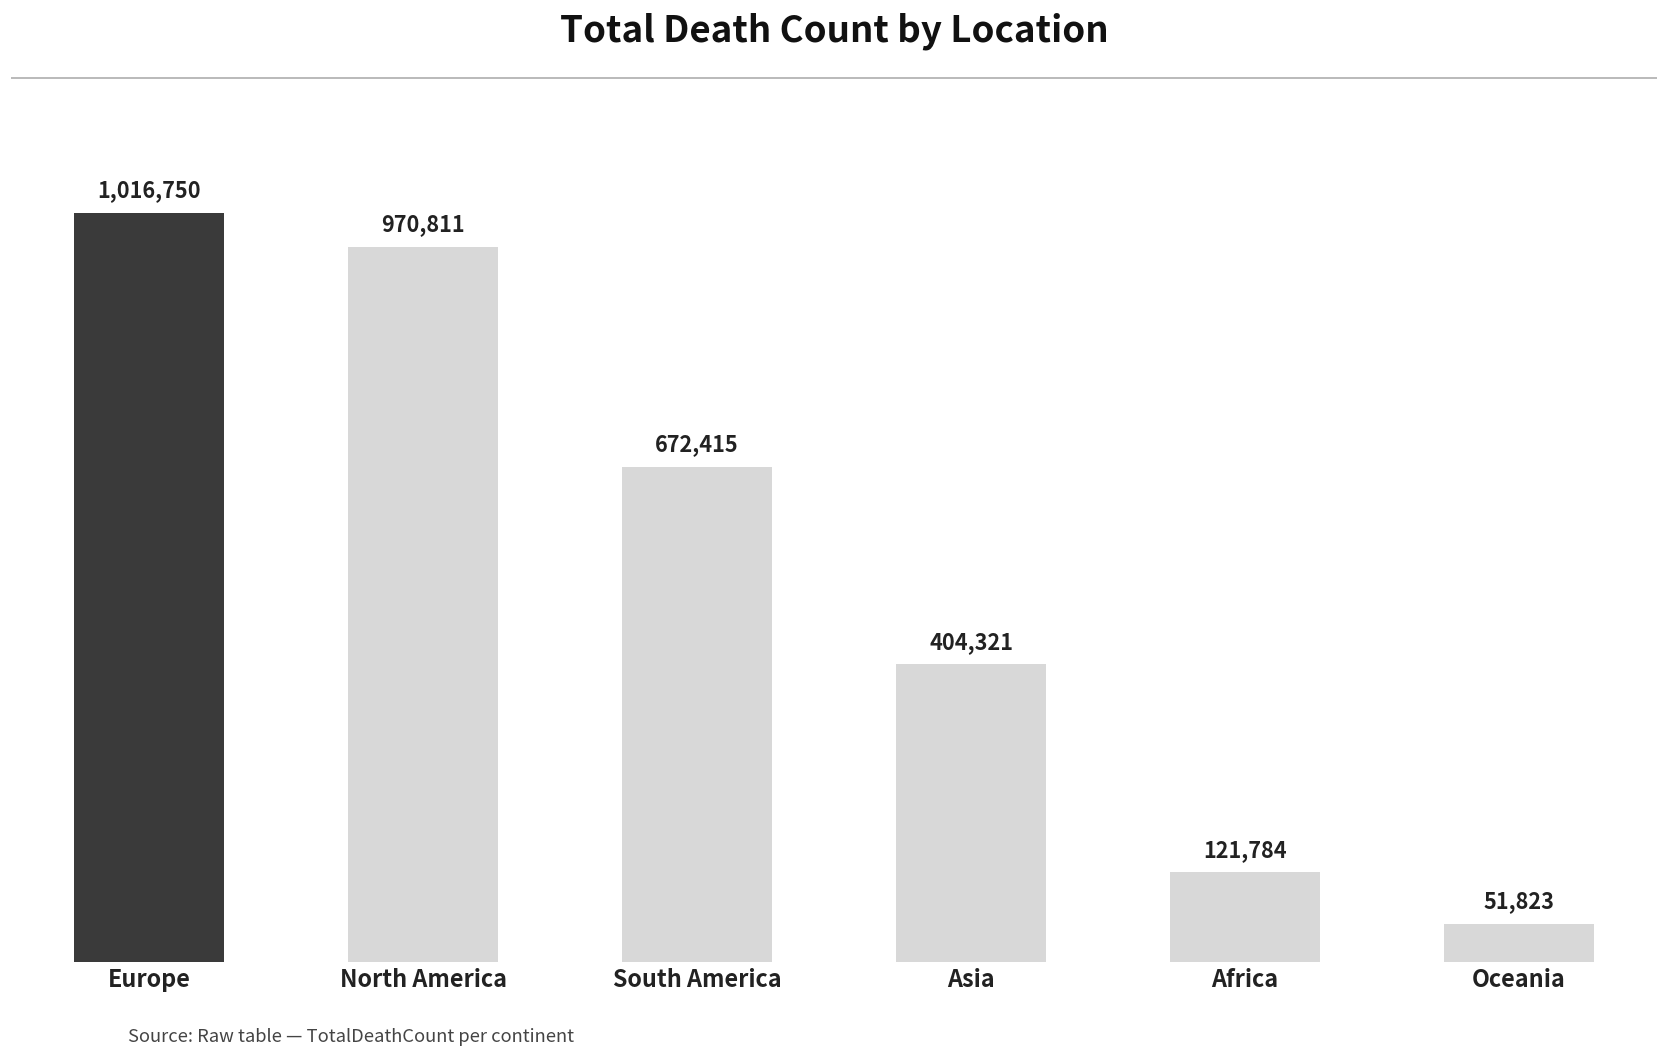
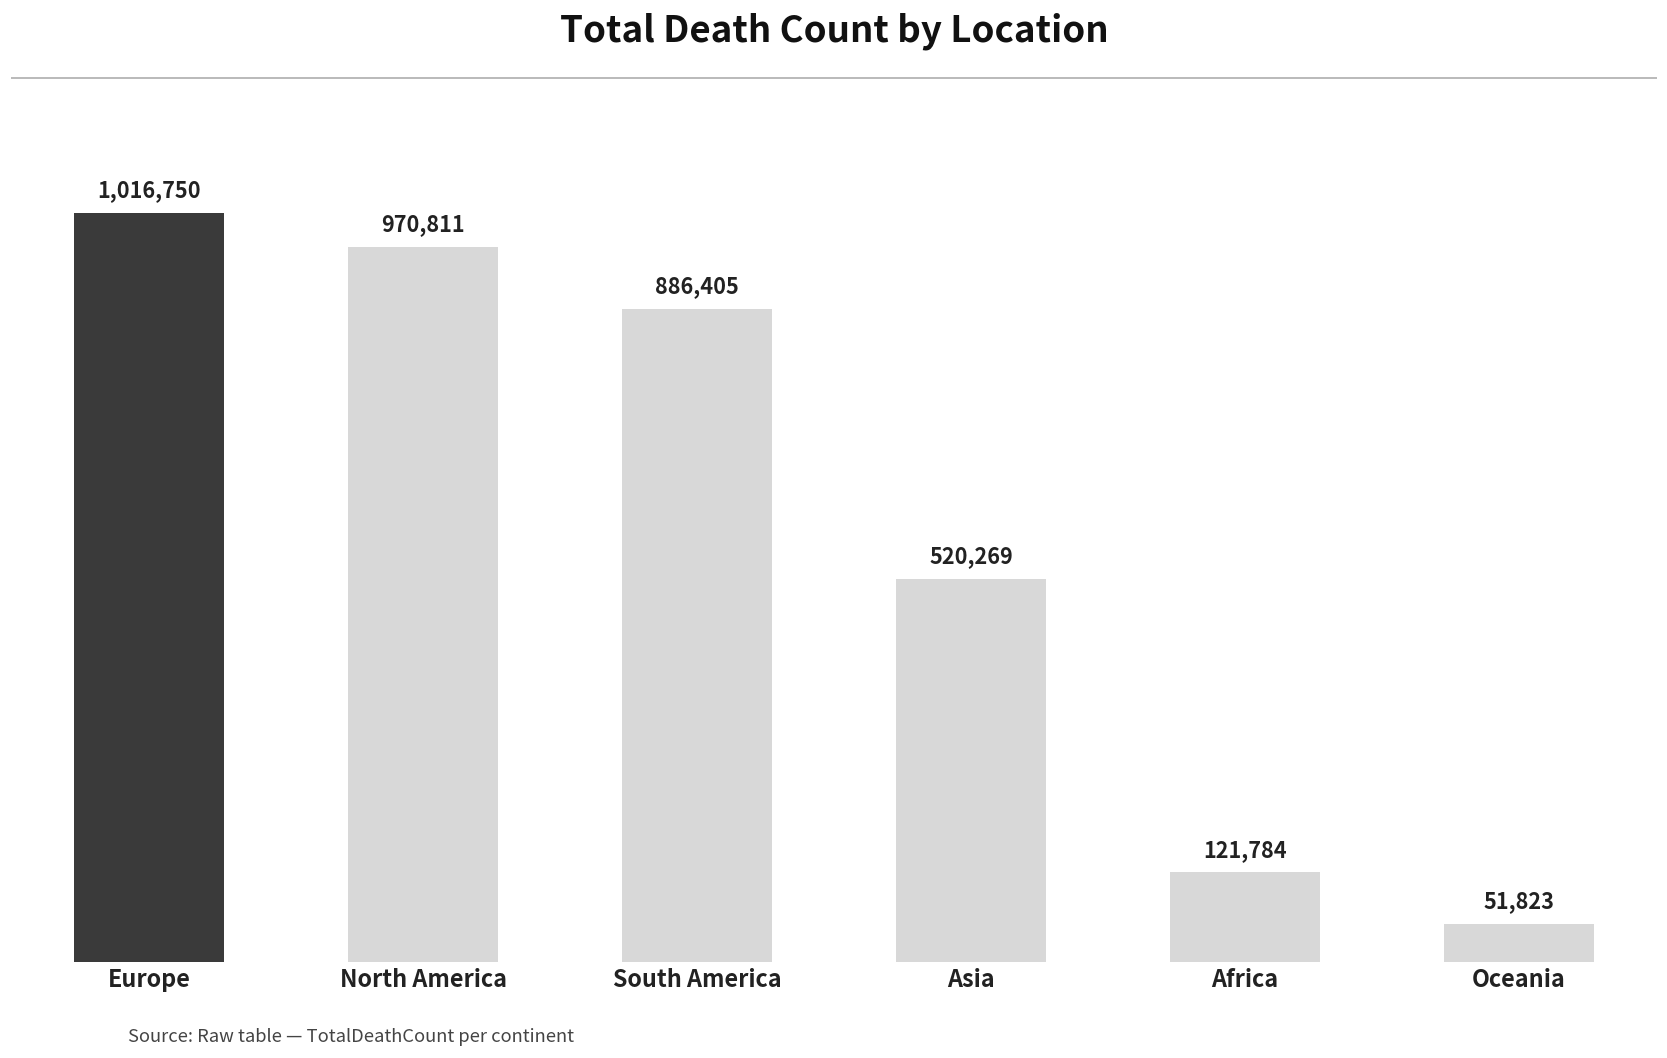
  {
    "Europe": "1,016,750",
    "North America": "970,811",
-   "South America": "672,415",
-   "Asia": "404,321",
+   "South America": "886,405",
+   "Asia": "520,269",
    "Africa": "121,784",
    "Oceania": "51,823"
  }
